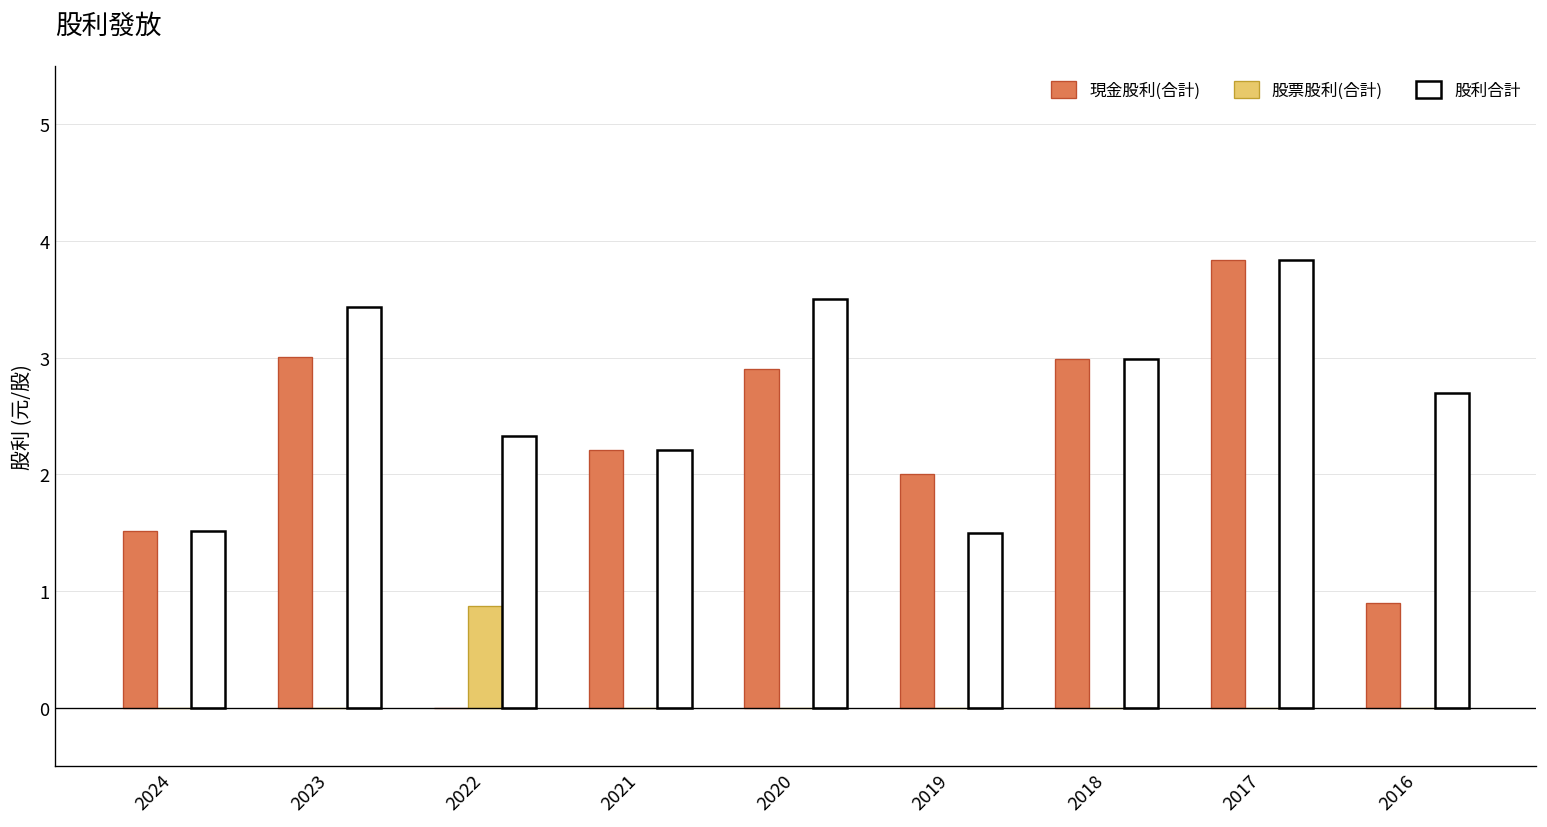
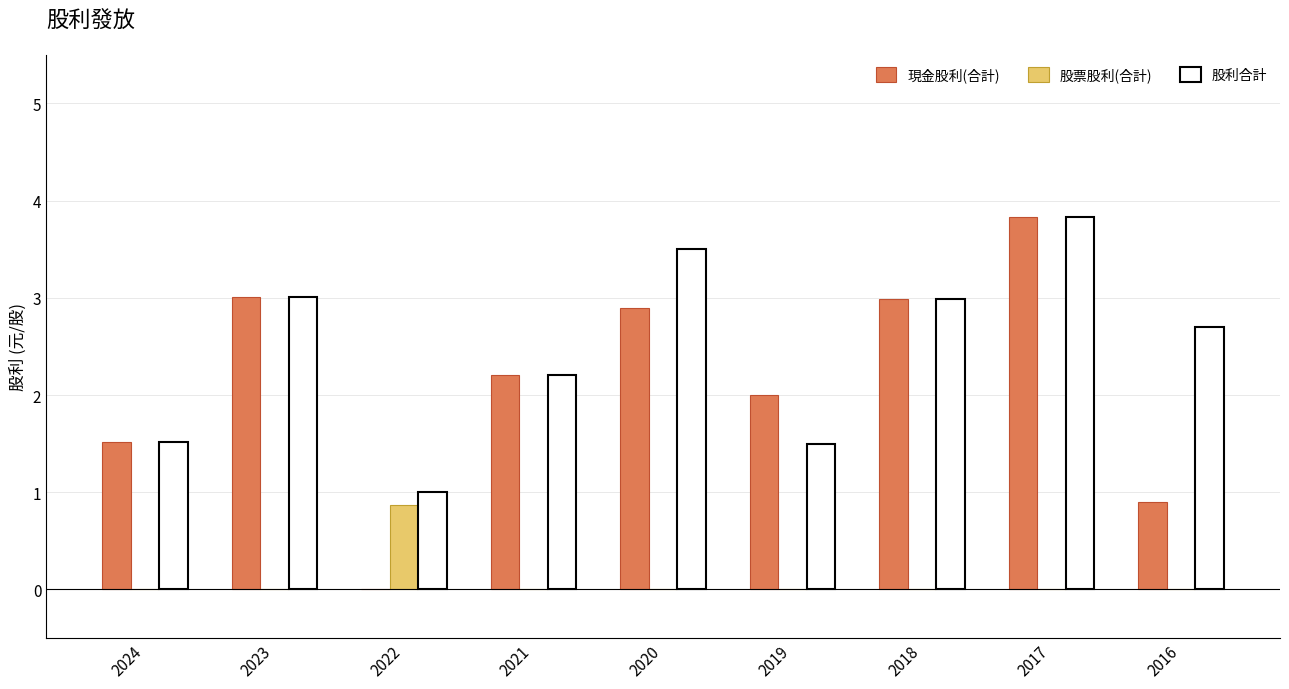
  {
    "現金股利(合計)": {
      "2024": 1.5,
      "2023": 3.0,
      "2022": 0.0,
      "2021": 2.2,
      "2020": 2.9,
      "2019": 2.0,
      "2018": 3.0,
      "2017": 3.8,
      "2016": 0.9
    },
    "股票股利(合計)": {
      "2024": 0.0,
      "2023": 0.0,
      "2022": 0.9,
      "2021": 0.0,
      "2020": 0.0,
      "2019": 0.0,
      "2018": 0.0,
      "2017": 0.0,
      "2016": 0.0
    },
    "股利合計": {
      "2024": 1.5,
-     "2023": 3.4,
-     "2022": 2.3,
+     "2023": 3.0,
+     "2022": 1.0,
      "2021": 2.2,
      "2020": 3.5,
      "2019": 1.5,
      "2018": 3.0,
      "2017": 3.8,
      "2016": 2.7
    }
  }
